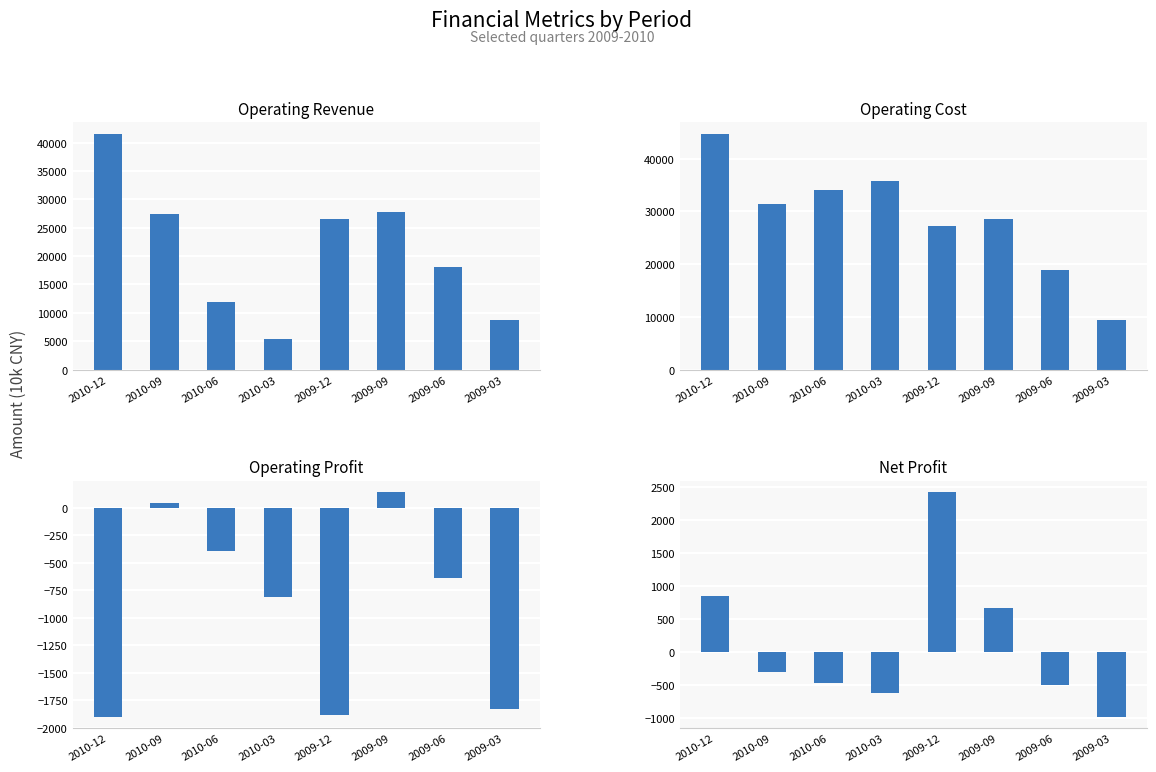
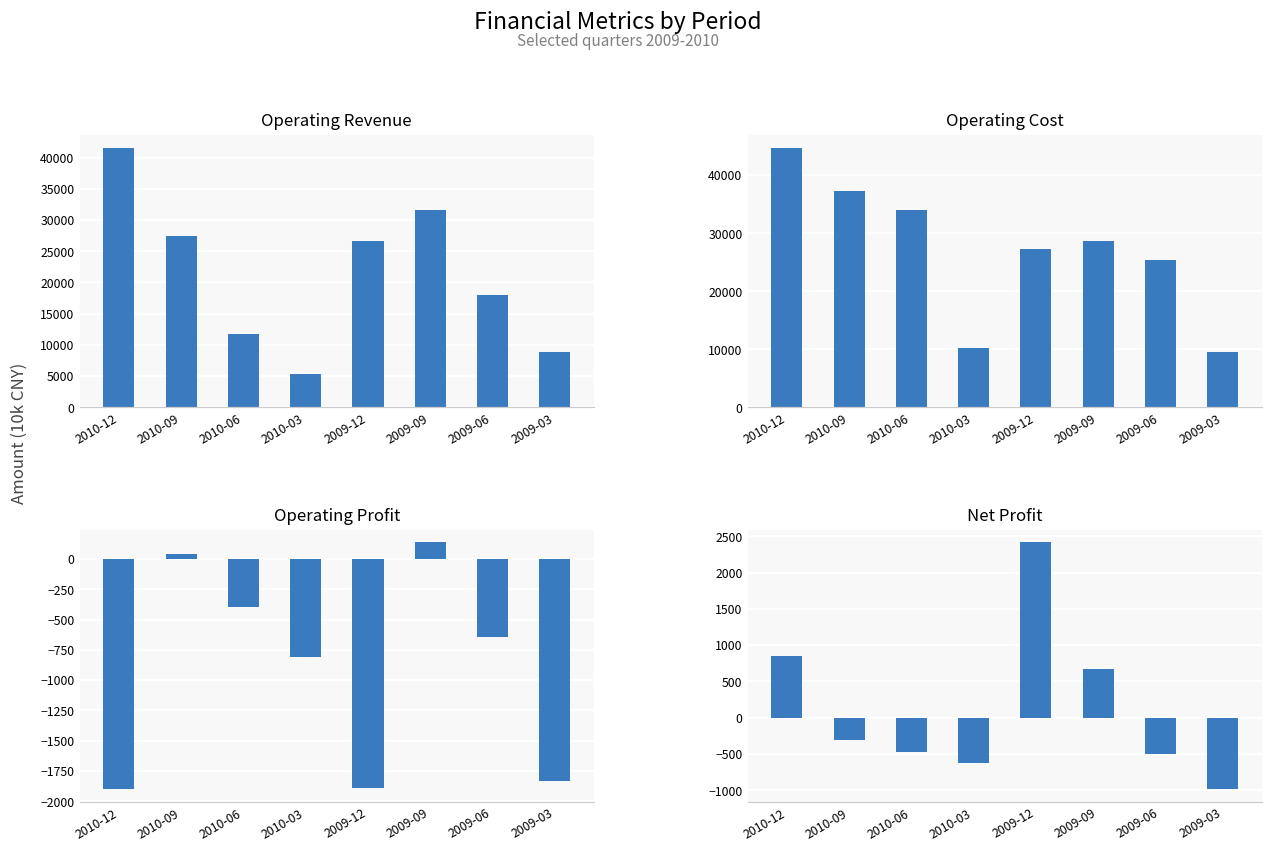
  {
    "Operating Revenue": {
      "2010-12": 41000,
      "2010-09": 27000,
      "2010-06": 12000,
      "2010-03": 5000,
      "2009-12": 27000,
-     "2009-09": 28000,
+     "2009-09": 32000,
      "2009-06": 18000,
      "2009-03": 9000
    },
    "Operating Cost": {
      "2010-12": 45000,
-     "2010-09": 31000,
+     "2010-09": 37000,
      "2010-06": 34000,
-     "2010-03": 36000,
+     "2010-03": 10000,
      "2009-12": 27000,
      "2009-09": 29000,
-     "2009-06": 19000,
+     "2009-06": 25000,
      "2009-03": 9000
    },
    "Operating Profit": {
      "2010-12": -1900,
      "2010-09": 40,
      "2010-06": -400,
      "2010-03": -810,
      "2009-12": -1890,
      "2009-09": 140,
      "2009-06": -640,
      "2009-03": -1830
    },
    "Net Profit": {
      "2010-12": 800,
      "2010-09": -300,
      "2010-06": -500,
      "2010-03": -600,
      "2009-12": 2400,
      "2009-09": 700,
      "2009-06": -500,
      "2009-03": -1000
    }
  }
